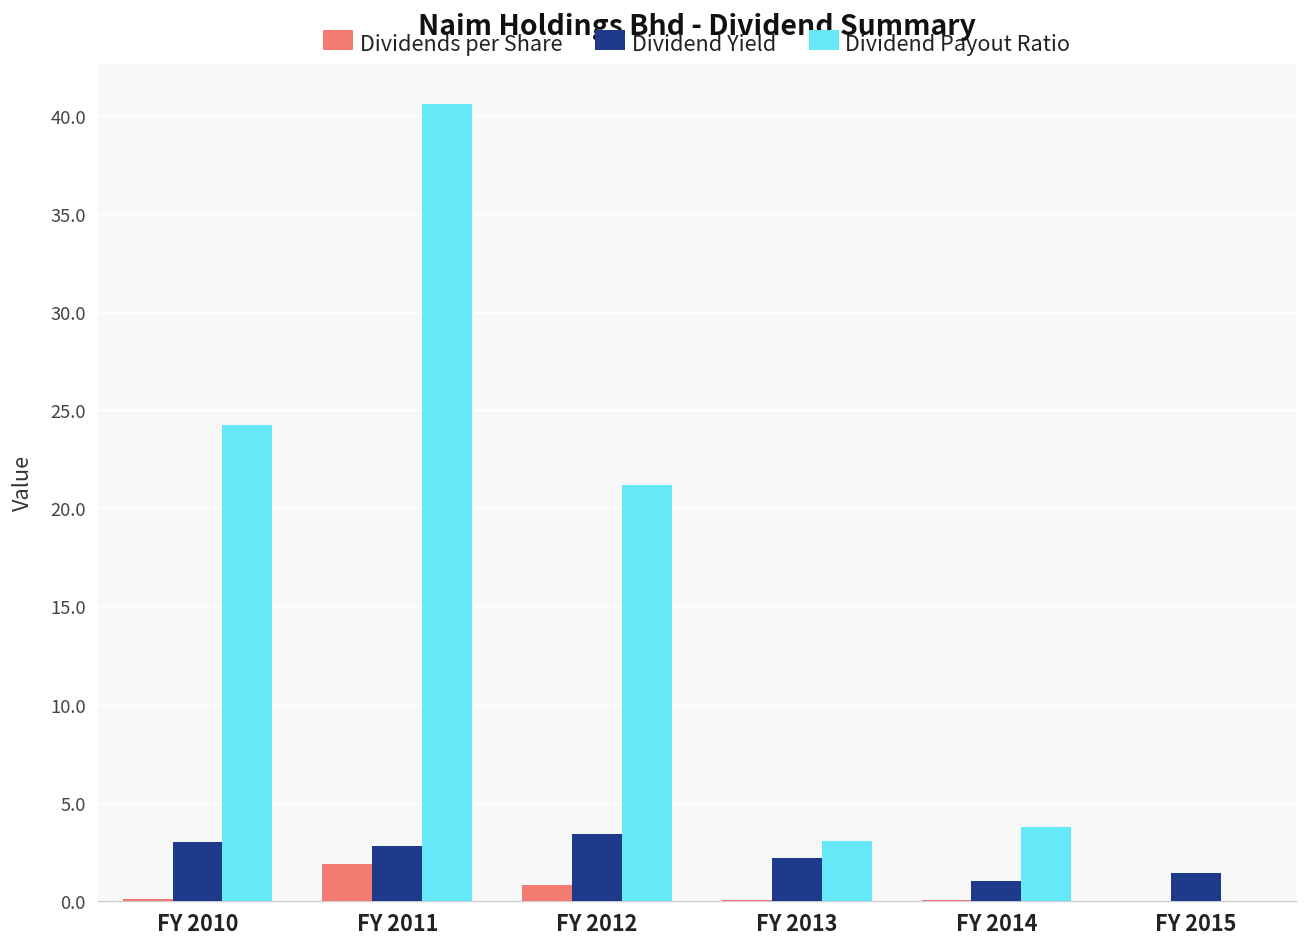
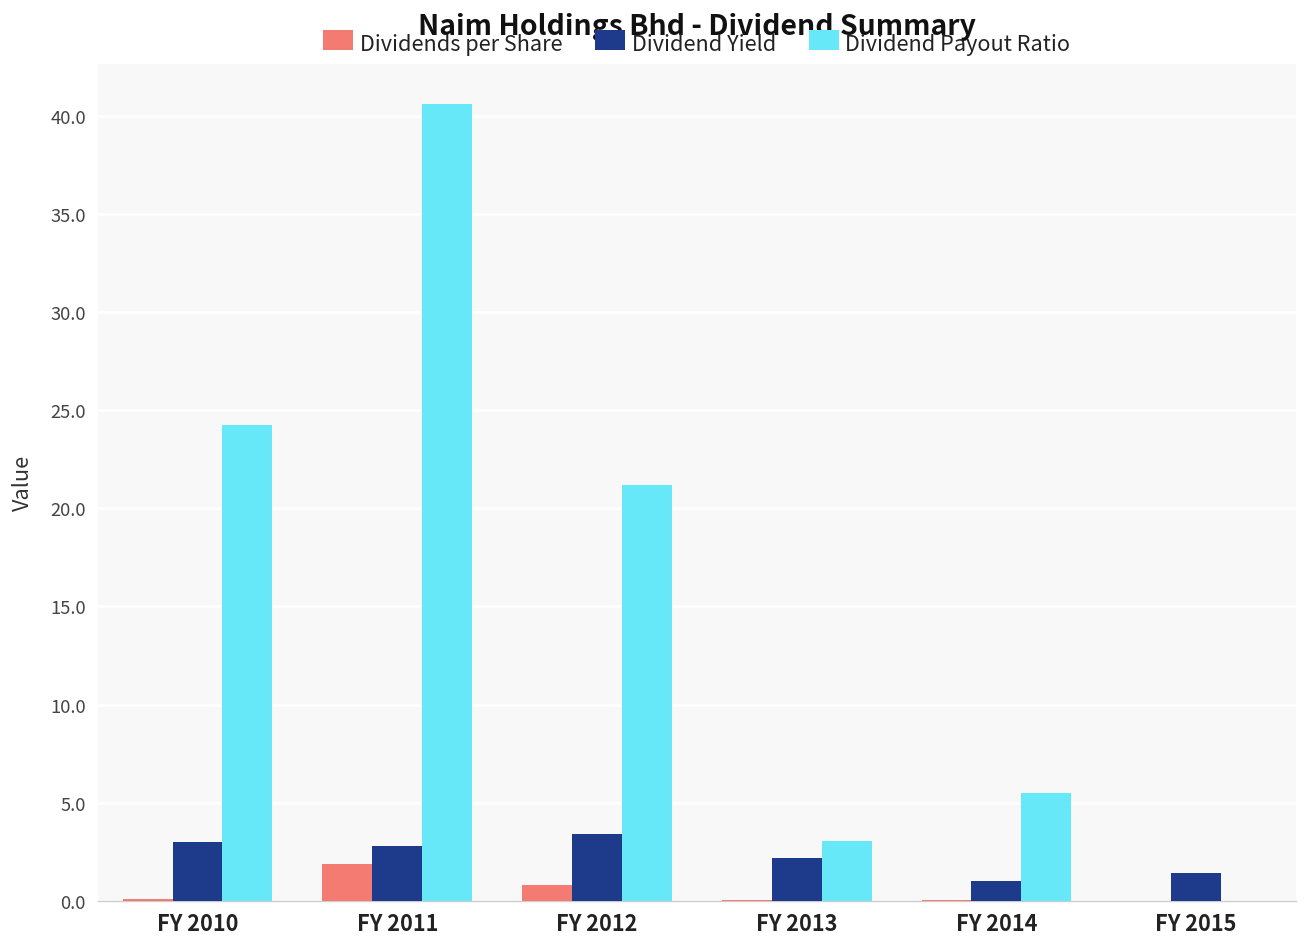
  {
    "Dividends per Share": {
      "FY 2011": 1.9,
      "FY 2012": 0.8,
      "FY 2015": 0.0
    },
    "Dividend Yield": {
      "FY 2010": 3.0,
      "FY 2011": 2.8,
      "FY 2012": 3.4,
      "FY 2013": 2.2,
      "FY 2014": 1.0,
      "FY 2015": 1.4
    },
    "Dividend Payout Ratio": {
      "FY 2010": 24.2,
      "FY 2011": 40.7,
      "FY 2012": 21.2,
      "FY 2013": 3.0,
-     "FY 2014": 3.8,
+     "FY 2014": 5.5,
      "FY 2015": 0.0
    }
  }
